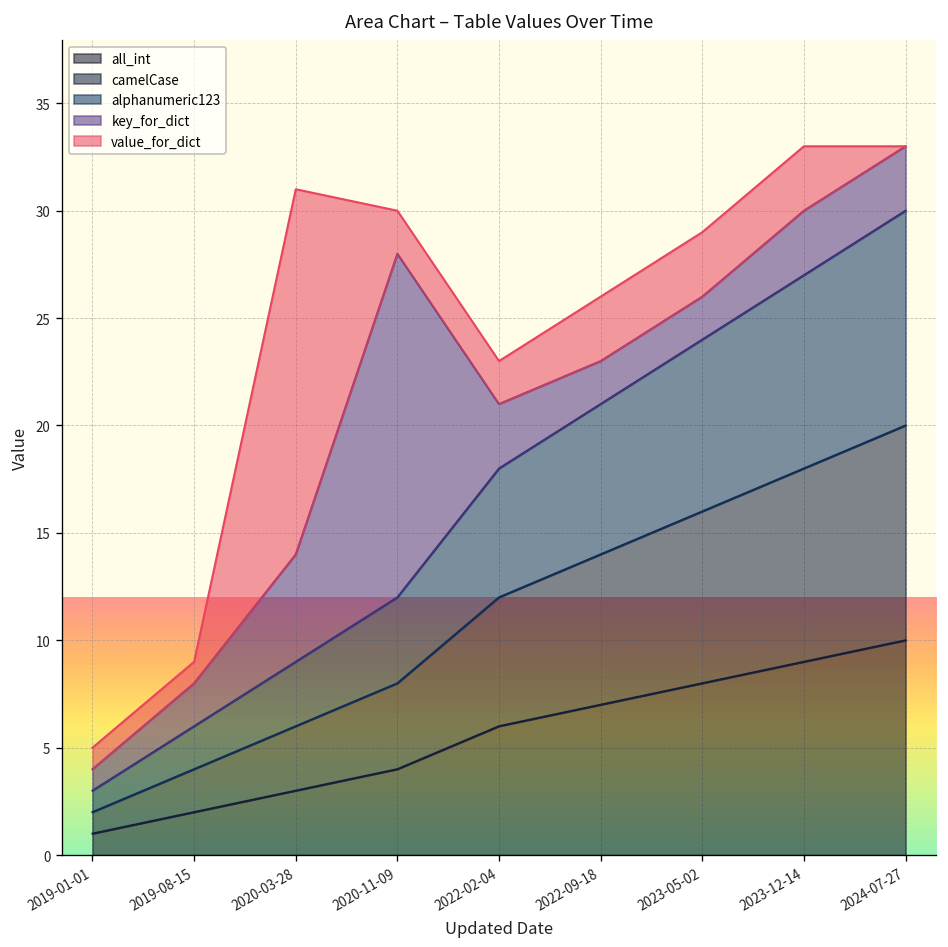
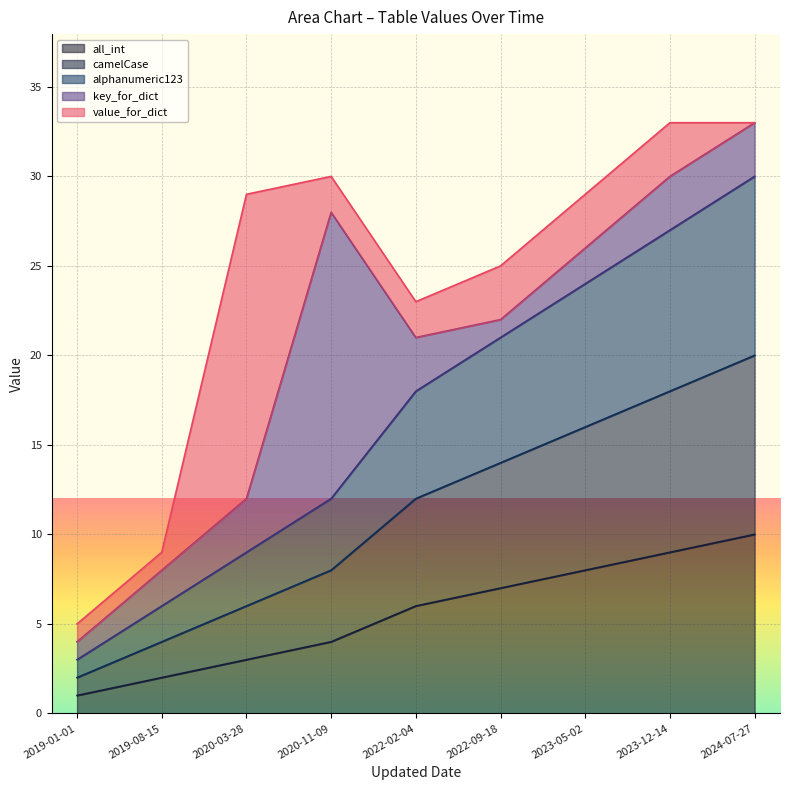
  {
    "key_for_dict": {
      "2019-01-01": 1,
      "2019-08-15": 2,
-     "2020-03-28": 5,
+     "2020-03-28": 3,
      "2020-11-09": 16,
      "2022-02-04": 3,
-     "2022-09-18": 2,
+     "2022-09-18": 1,
      "2023-05-02": 2,
      "2023-12-14": 3
    },
    "value_for_dict": {
      "2019-01-01": 1,
      "2019-08-15": 1,
      "2020-03-28": 17,
      "2020-11-09": 2,
      "2022-02-04": 2,
      "2022-09-18": 3,
      "2023-05-02": 3,
      "2023-12-14": 3
    }
  }
